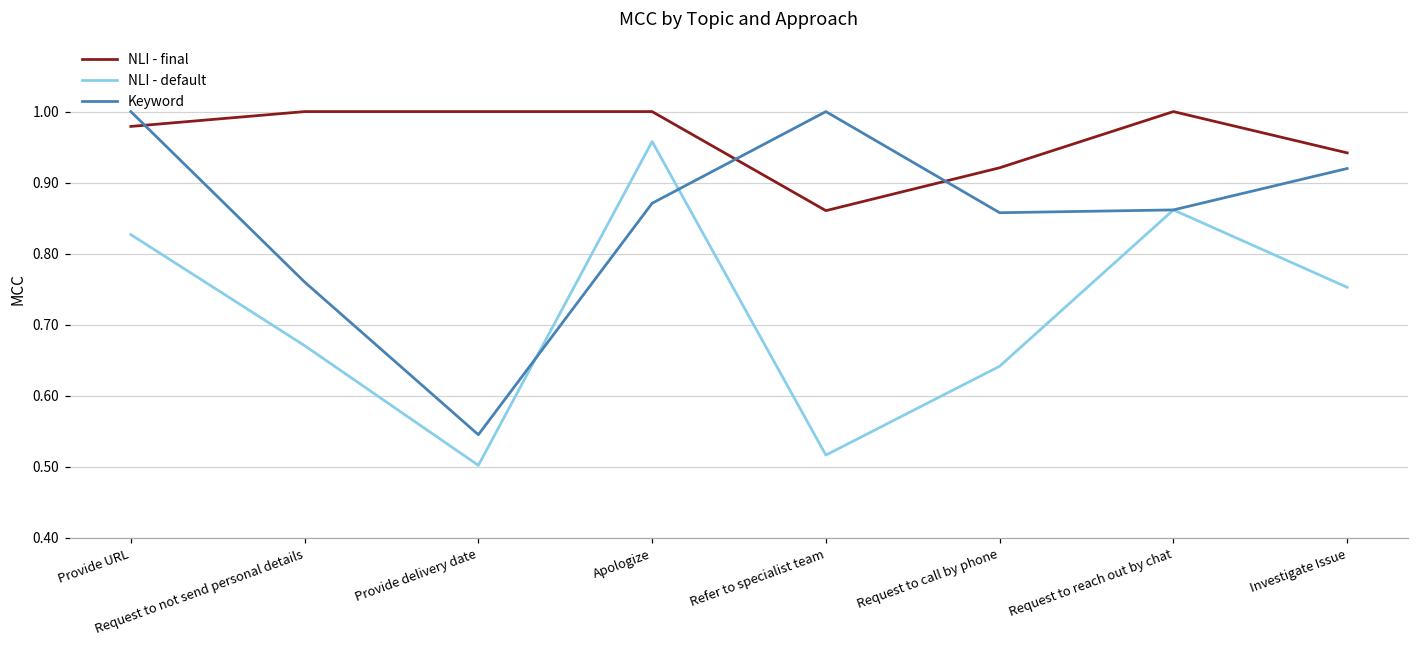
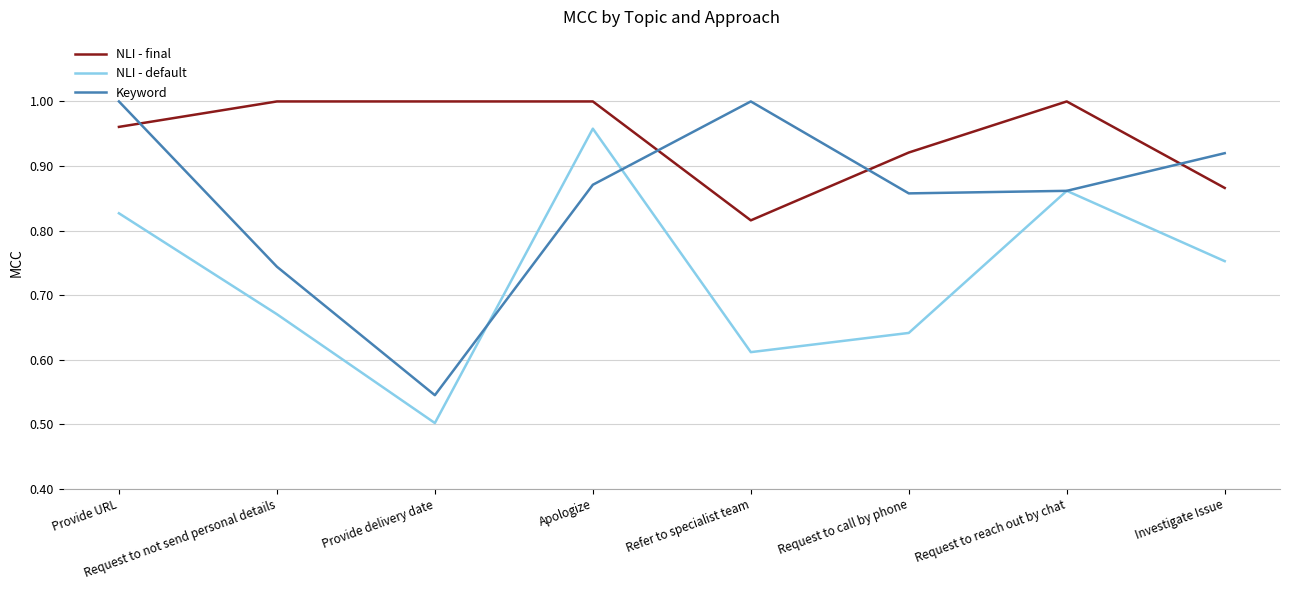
  {
    "NLI - final": {
-     "Provide URL": 0.98,
+     "Provide URL": 0.96,
      "Request to not send personal details": 1.00,
      "Provide delivery date": 1.00,
      "Apologize": 1.00,
-     "Refer to specialist team": 0.86,
+     "Refer to specialist team": 0.82,
      "Request to call by phone": 0.92,
      "Request to reach out by chat": 1.00,
-     "Investigate Issue": 0.94
+     "Investigate Issue": 0.87
    },
    "NLI - default": {
      "Provide URL": 0.83,
      "Request to not send personal details": 0.67,
      "Provide delivery date": 0.50,
      "Apologize": 0.96,
-     "Refer to specialist team": 0.52,
+     "Refer to specialist team": 0.61,
      "Request to call by phone": 0.64,
      "Investigate Issue": 0.75
    },
    "Keyword": {
      "Provide URL": 1.00,
-     "Request to not send personal details": 0.76,
+     "Request to not send personal details": 0.74,
      "Provide delivery date": 0.54,
      "Apologize": 0.87,
      "Refer to specialist team": 1.00,
      "Request to call by phone": 0.86,
      "Investigate Issue": 0.92
    }
  }
